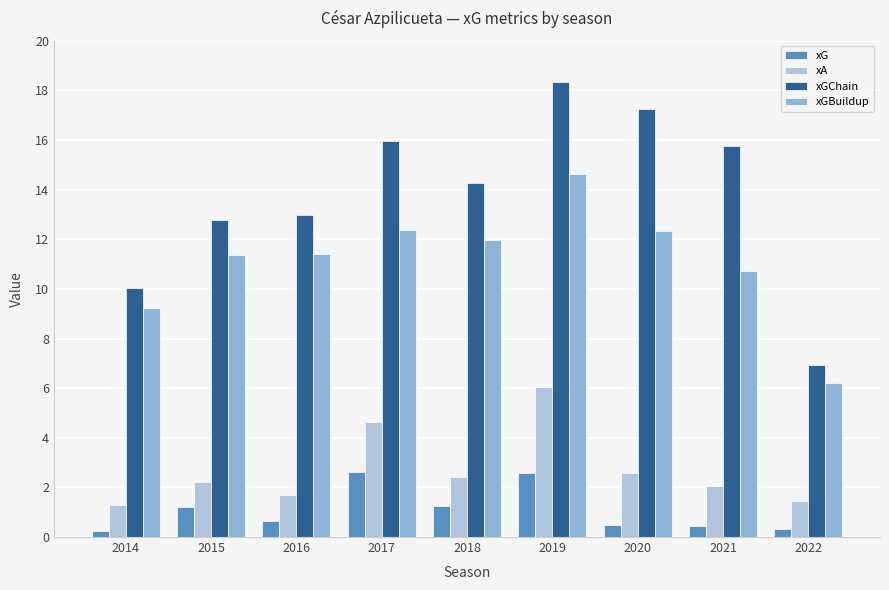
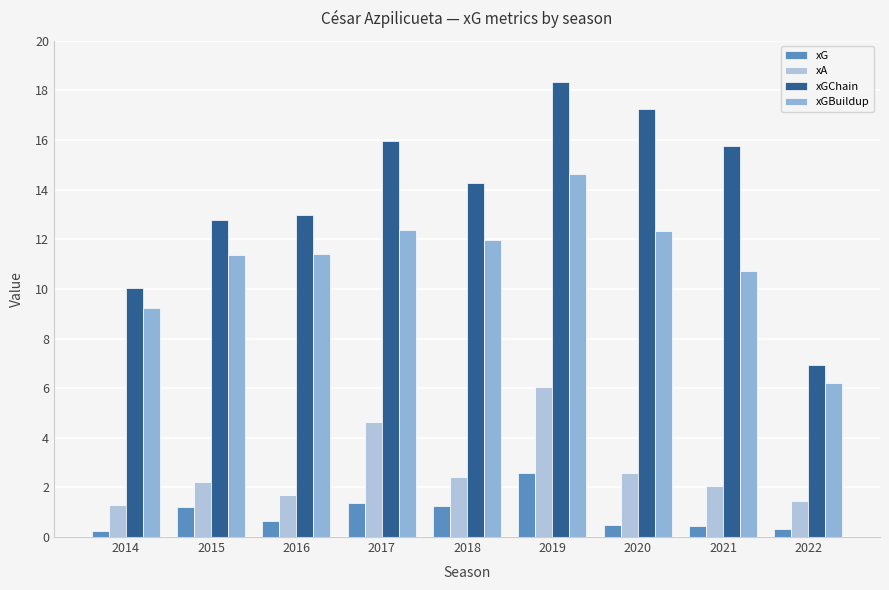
  {
    "xG": {
      "2014": 0.3,
      "2015": 1.2,
      "2016": 0.6,
-     "2017": 2.6,
+     "2017": 1.4,
      "2018": 1.3,
      "2019": 2.6,
      "2020": 0.5,
      "2021": 0.4,
      "2022": 0.3
    },
    "xGChain": {
      "2014": 10.0,
      "2015": 12.8,
      "2016": 13.0,
      "2017": 16.0,
      "2018": 14.2,
      "2019": 18.3,
      "2020": 17.3,
      "2021": 15.7,
      "2022": 6.9
    }
  }
